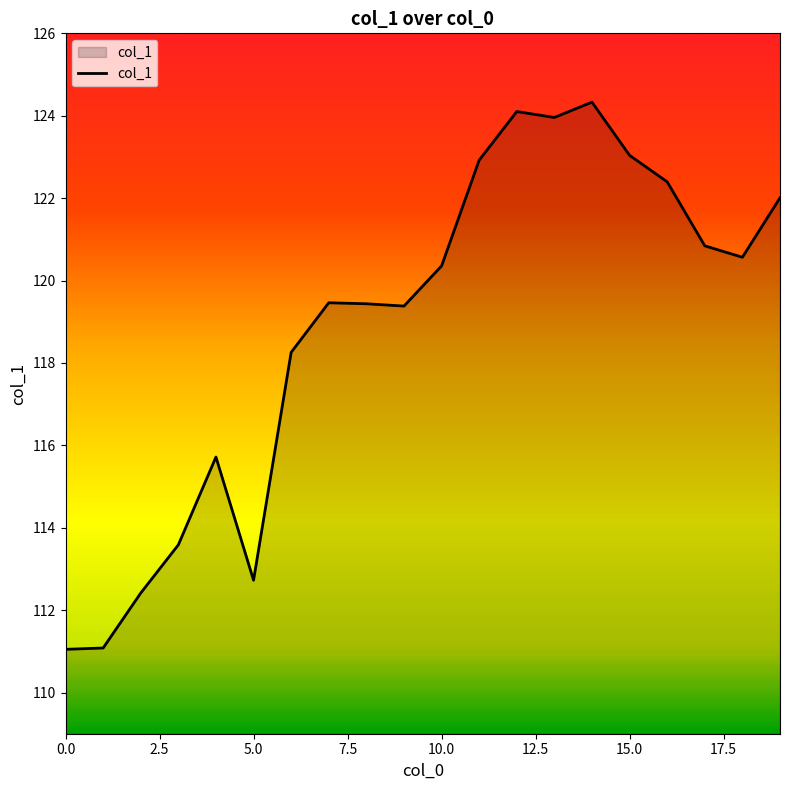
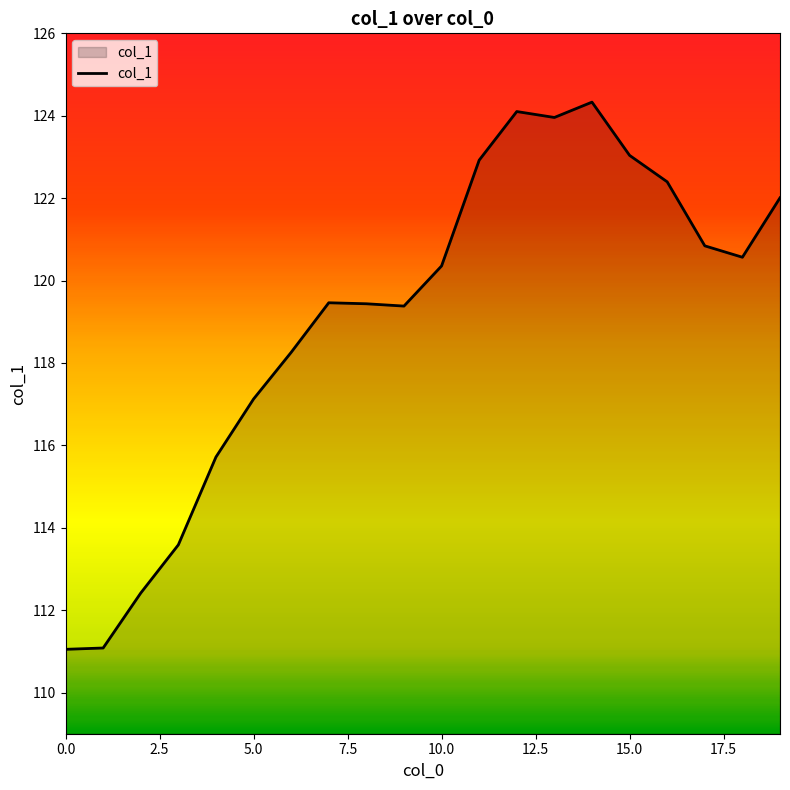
  {
    "0.0": 111.0,
-   "5.0": 112.7,
+   "5.0": 117.1,
    "10.0": 120.4,
    "15.0": 123.0
  }
